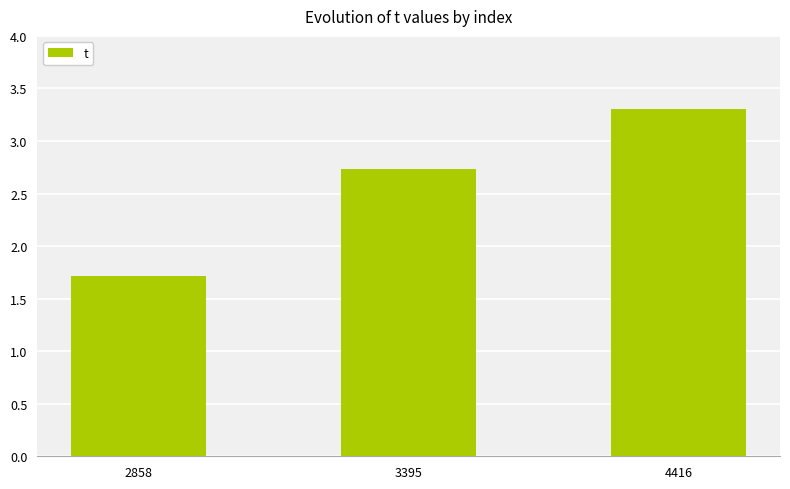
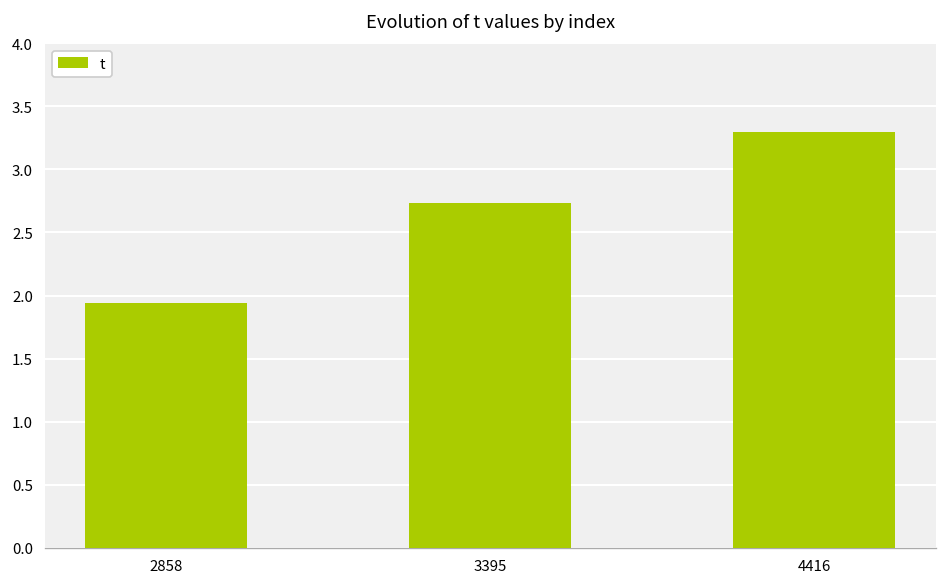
  {
-   "2858": 1.72,
+   "2858": 1.94,
    "3395": 2.73,
    "4416": 3.30
  }
